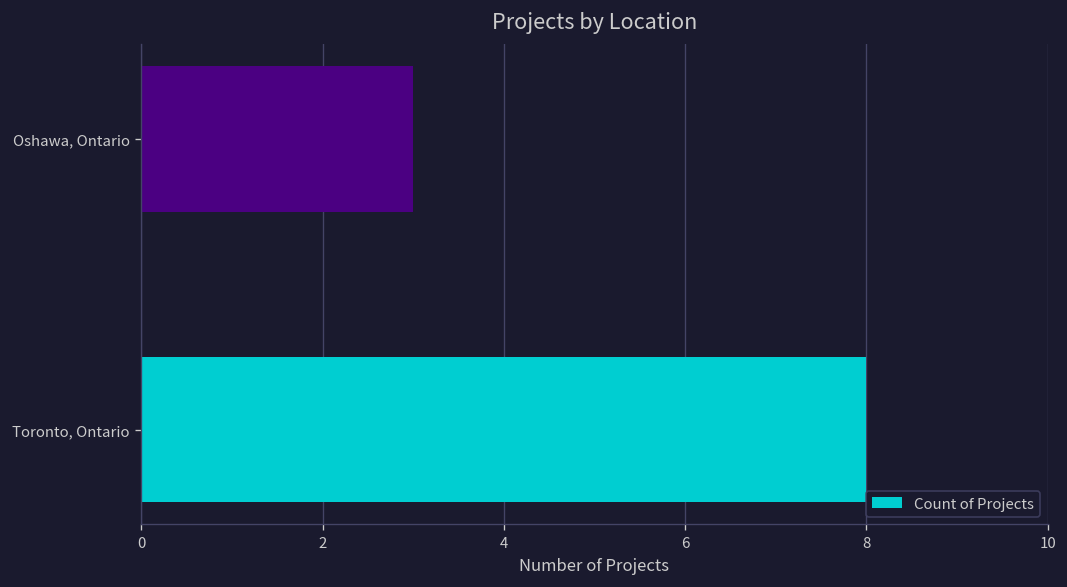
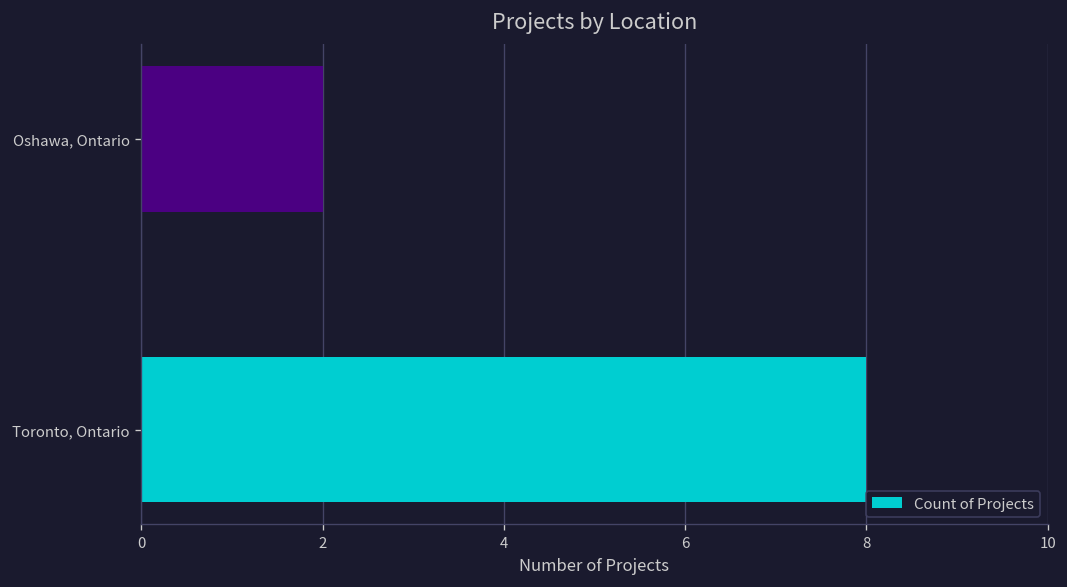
  {
-   "Oshawa, Ontario": 3,
+   "Oshawa, Ontario": 2,
    "Toronto, Ontario": 8
  }
